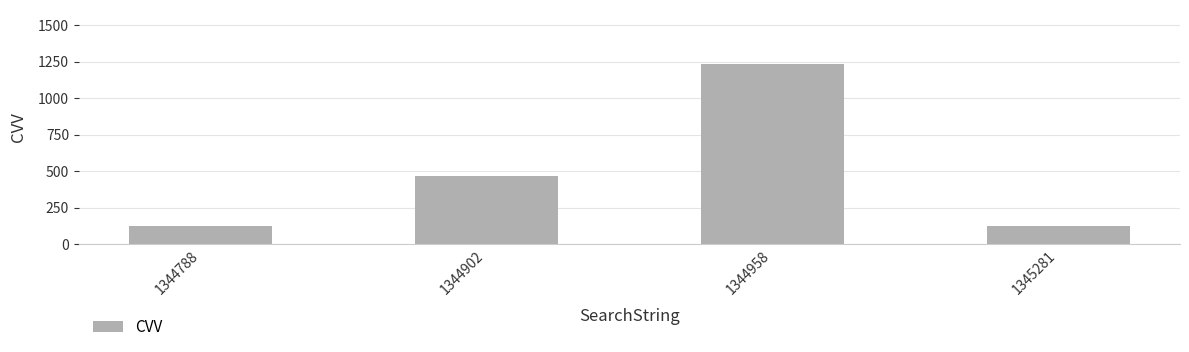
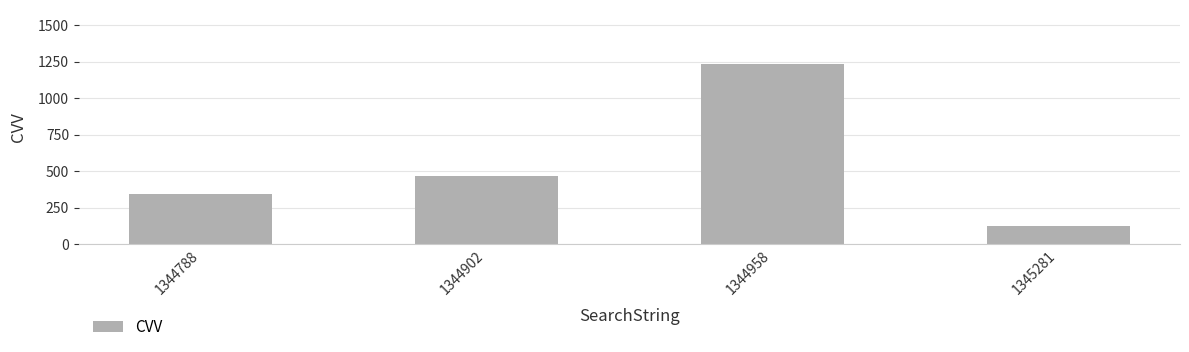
  {
-   "1344788": 120,
+   "1344788": 340,
    "1344902": 470,
    "1344958": 1230,
    "1345281": 130
  }
